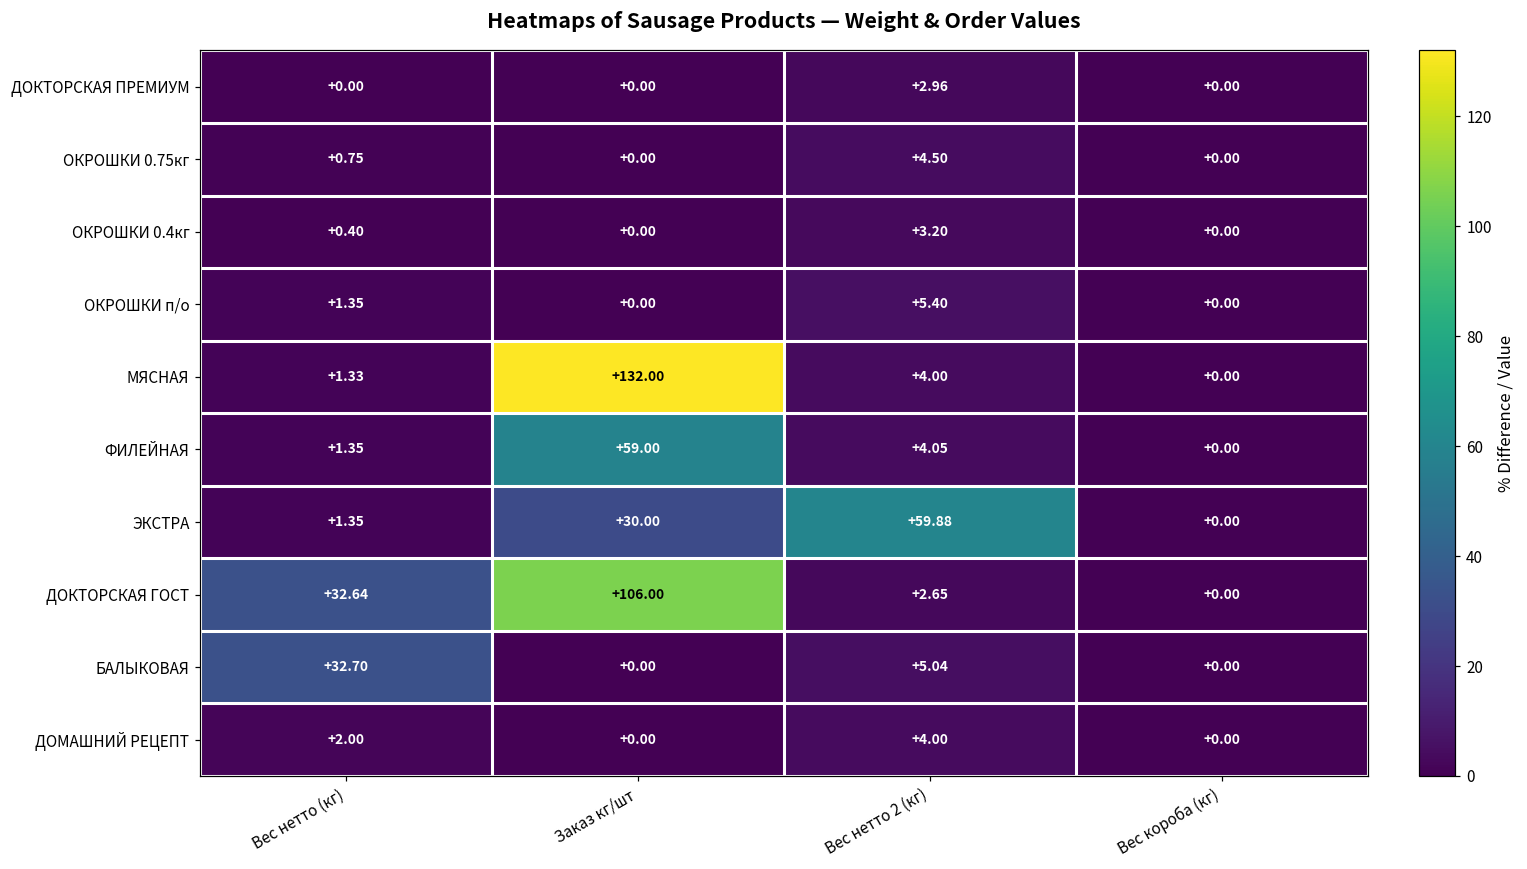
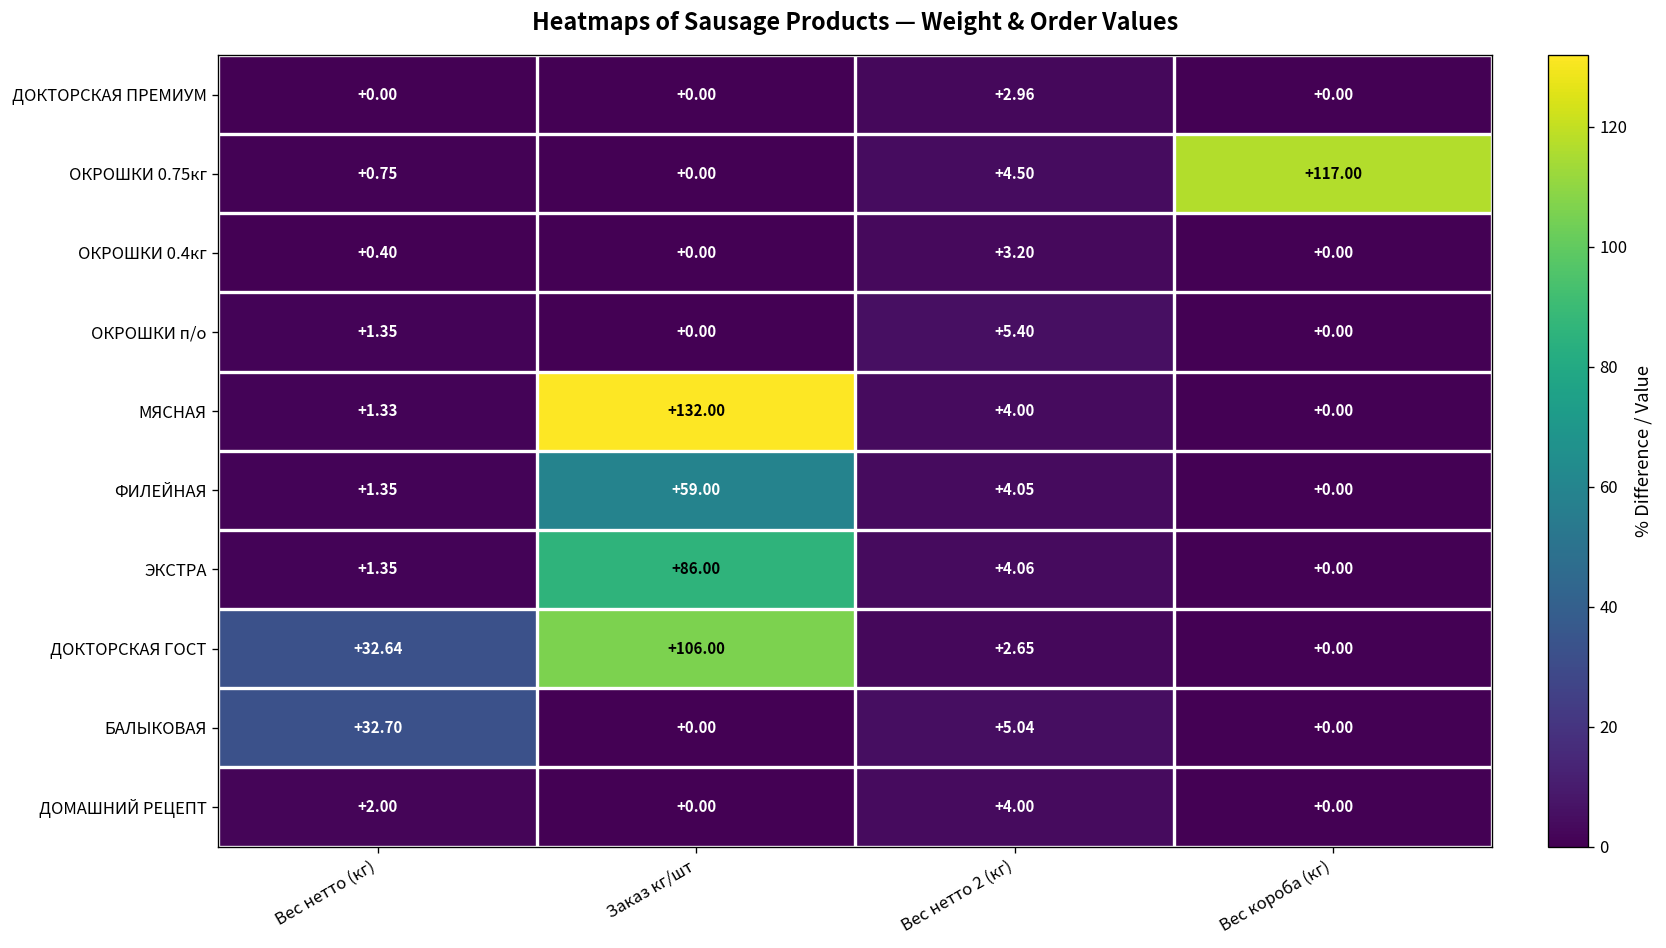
  {
    "ДОКТОРСКАЯ ПРЕМИУМ": {
      "Вес нетто (кг)": "+0.00",
      "Заказ кг/шт": "+0.00",
      "Вес нетто 2 (кг)": "+2.96",
      "Вес короба (кг)": "+0.00"
    },
    "ОКРОШКИ 0.75кг": {
      "Вес нетто (кг)": "+0.75",
      "Заказ кг/шт": "+0.00",
      "Вес нетто 2 (кг)": "+4.50",
-     "Вес короба (кг)": "+0.00"
+     "Вес короба (кг)": "+117.00"
    },
    "ОКРОШКИ 0.4кг": {
      "Вес нетто (кг)": "+0.40",
      "Заказ кг/шт": "+0.00",
      "Вес нетто 2 (кг)": "+3.20",
      "Вес короба (кг)": "+0.00"
    },
    "ОКРОШКИ п/о": {
      "Вес нетто (кг)": "+1.35",
      "Заказ кг/шт": "+0.00",
      "Вес нетто 2 (кг)": "+5.40",
      "Вес короба (кг)": "+0.00"
    },
    "МЯСНАЯ": {
      "Вес нетто (кг)": "+1.33",
      "Заказ кг/шт": "+132.00",
      "Вес нетто 2 (кг)": "+4.00",
      "Вес короба (кг)": "+0.00"
    },
    "ФИЛЕЙНАЯ": {
      "Вес нетто (кг)": "+1.35",
      "Заказ кг/шт": "+59.00",
      "Вес нетто 2 (кг)": "+4.05",
      "Вес короба (кг)": "+0.00"
    },
    "ЭКСТРА": {
      "Вес нетто (кг)": "+1.35",
-     "Заказ кг/шт": "+30.00",
-     "Вес нетто 2 (кг)": "+59.88",
+     "Заказ кг/шт": "+86.00",
+     "Вес нетто 2 (кг)": "+4.06",
      "Вес короба (кг)": "+0.00"
    },
    "ДОКТОРСКАЯ ГОСТ": {
      "Вес нетто (кг)": "+32.64",
      "Заказ кг/шт": "+106.00",
      "Вес нетто 2 (кг)": "+2.65",
      "Вес короба (кг)": "+0.00"
    },
    "БАЛЫКОВАЯ": {
      "Вес нетто (кг)": "+32.70",
      "Заказ кг/шт": "+0.00",
      "Вес нетто 2 (кг)": "+5.04",
      "Вес короба (кг)": "+0.00"
    },
    "ДОМАШНИЙ РЕЦЕПТ": {
      "Вес нетто (кг)": "+2.00",
      "Заказ кг/шт": "+0.00",
      "Вес нетто 2 (кг)": "+4.00",
      "Вес короба (кг)": "+0.00"
    }
  }
